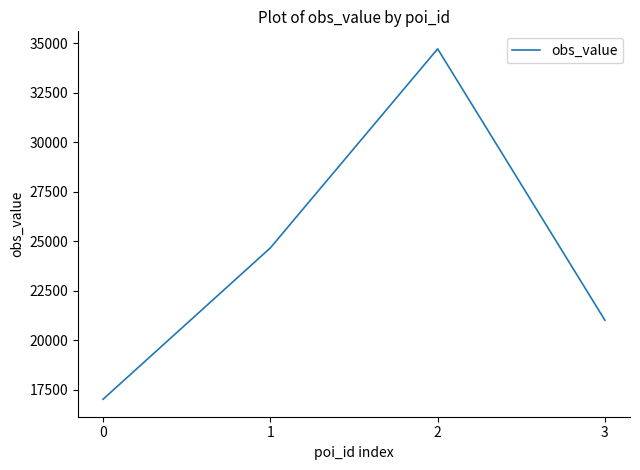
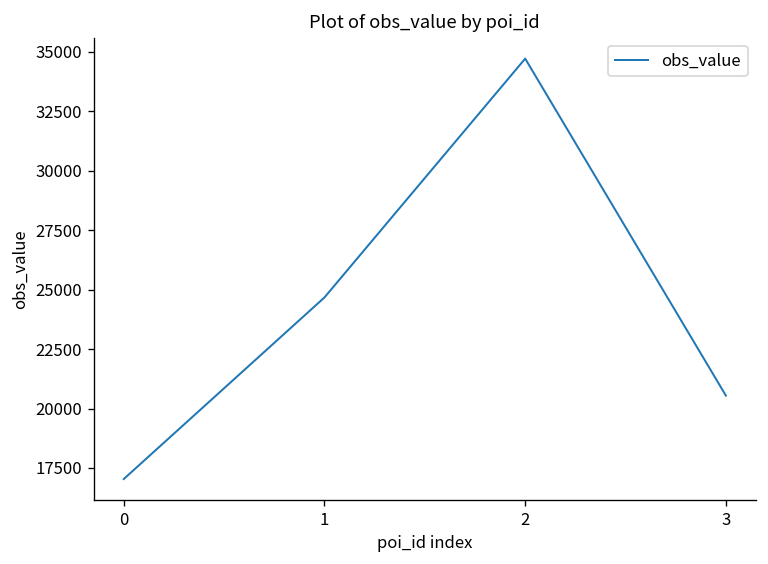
  {
    "0": 17000,
    "1": 24700,
    "2": 34700,
-   "3": 21000
+   "3": 20500
  }
